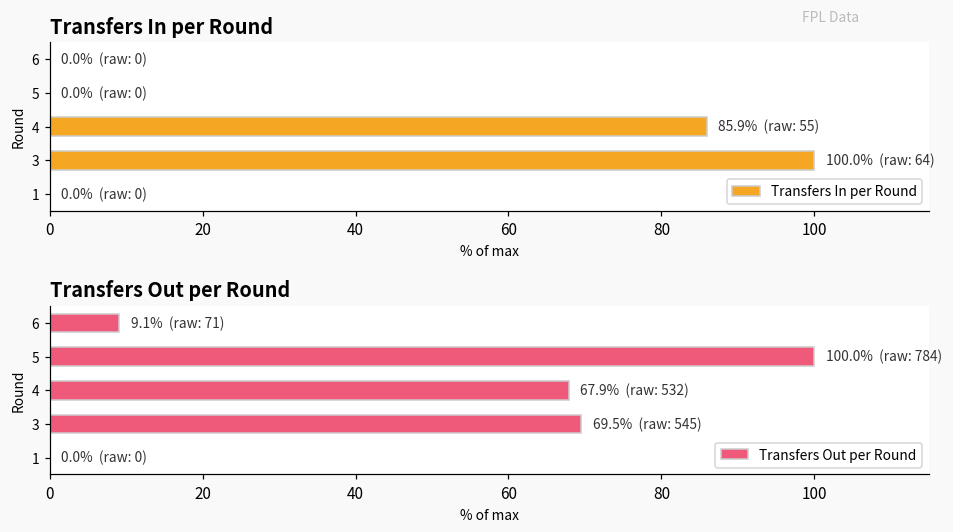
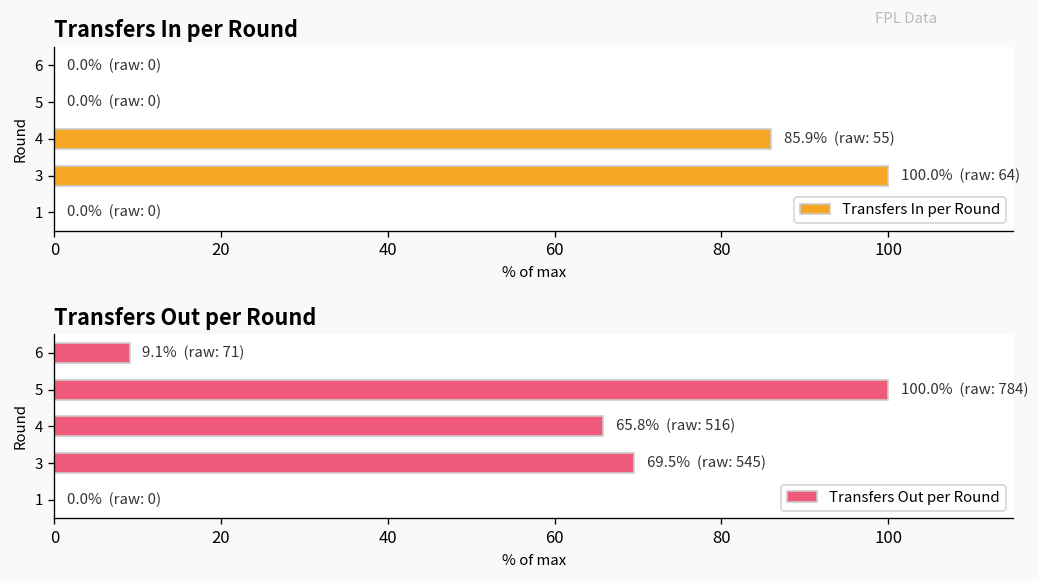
  {
    "Transfers In per Round": {
      "6": "0.0%",
      "5": "0.0%",
      "4": "85.9%",
      "3": "100.0%",
      "1": "0.0%"
    },
    "Transfers Out per Round": {
      "6": "9.1%",
      "5": "100.0%",
-     "4": "67.9% (raw: 532)",
+     "4": "65.8% (raw: 516)",
      "3": "69.5%",
      "1": "0.0%"
    }
  }
